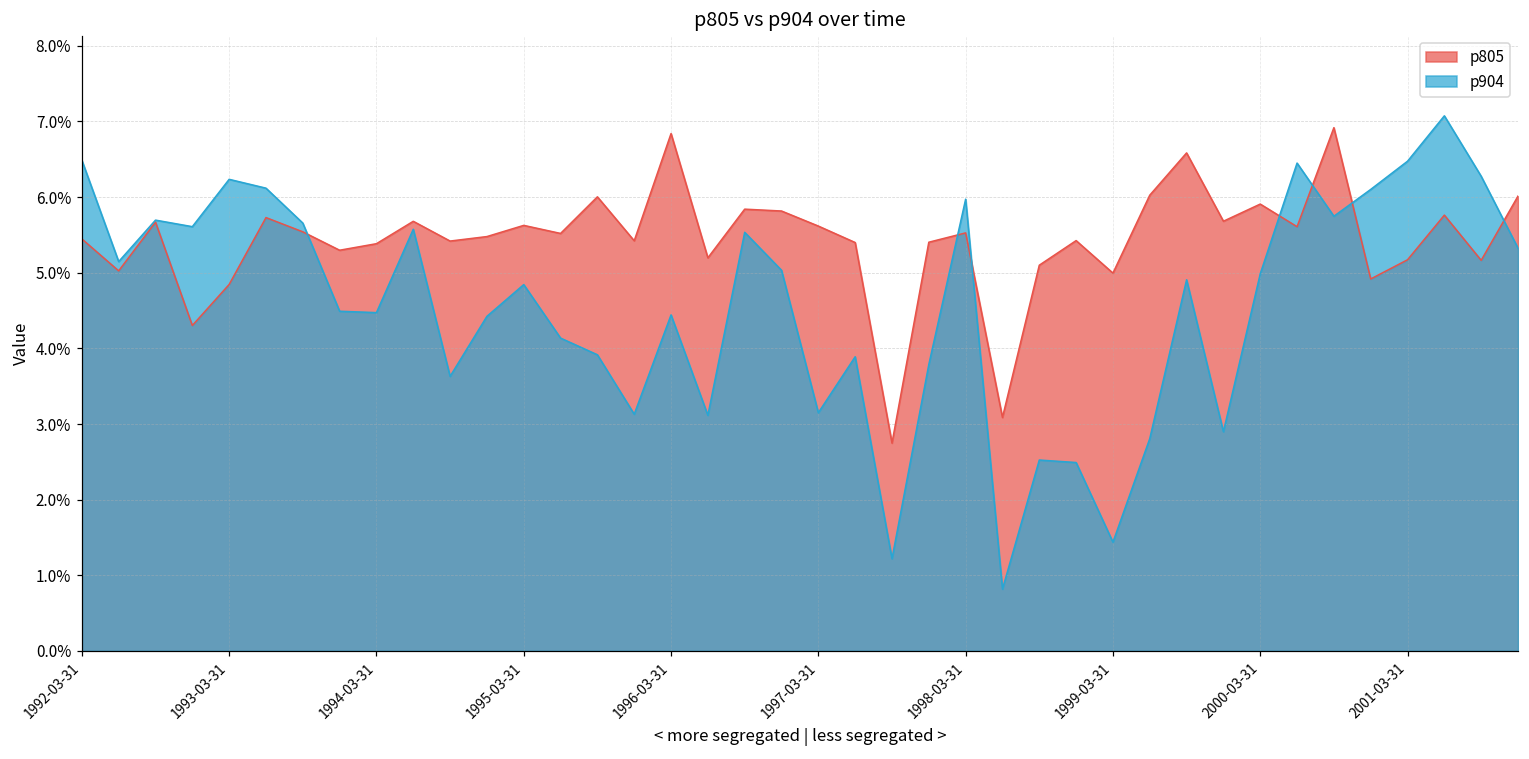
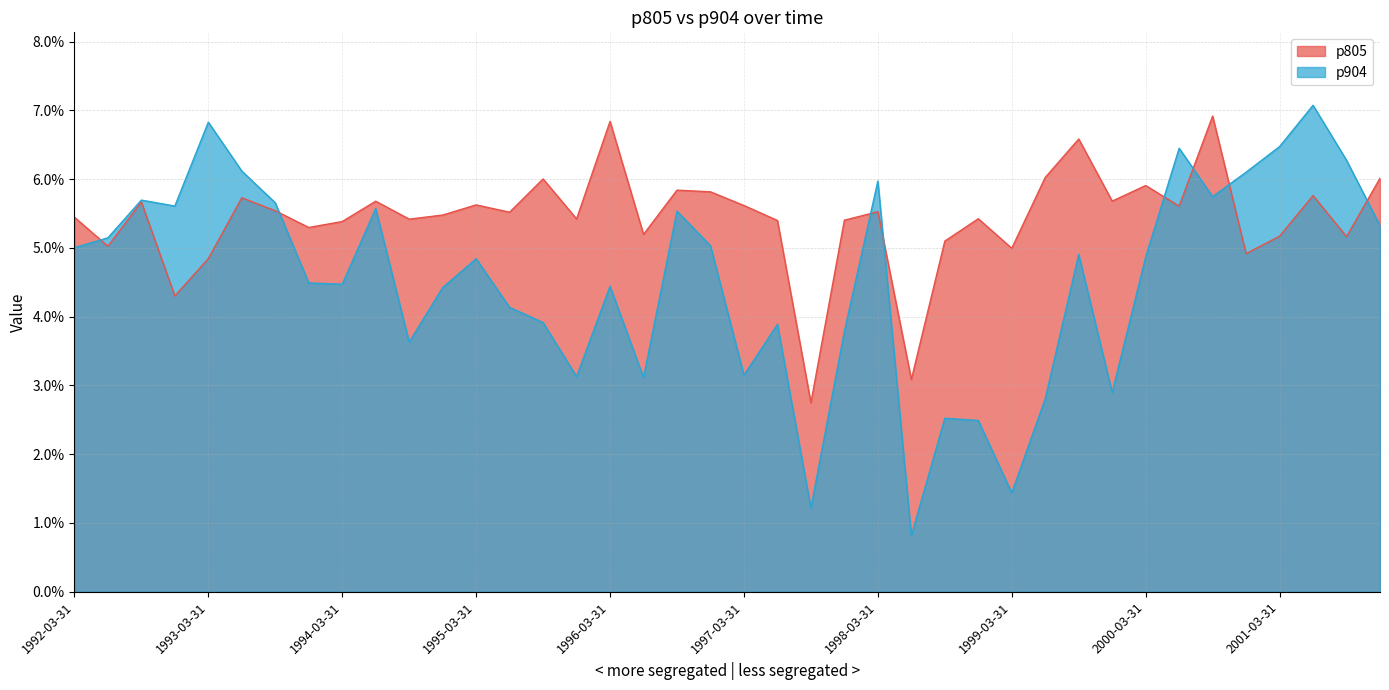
  {
    "p805": {
      "1992-03-31": "5.4%",
      "1993-03-31": "4.8%",
      "1994-03-31": "5.4%",
      "1995-03-31": "5.6%",
      "1996-03-31": "6.8%",
      "1997-03-31": "5.6%",
      "1998-03-31": "5.5%",
      "1999-03-31": "5.0%",
      "2000-03-31": "5.9%",
      "2001-03-31": "5.2%"
    },
    "p904": {
-     "1992-03-31": "6.5%",
-     "1993-03-31": "6.2%",
+     "1992-03-31": "5.0%",
+     "1993-03-31": "6.8%",
      "1994-03-31": "4.5%",
      "1995-03-31": "4.8%",
      "1996-03-31": "4.4%",
      "1997-03-31": "3.1%",
      "1998-03-31": "6.0%",
      "1999-03-31": "1.4%",
-     "2000-03-31": "5.0%",
+     "2000-03-31": "4.9%",
      "2001-03-31": "6.5%"
    }
  }
